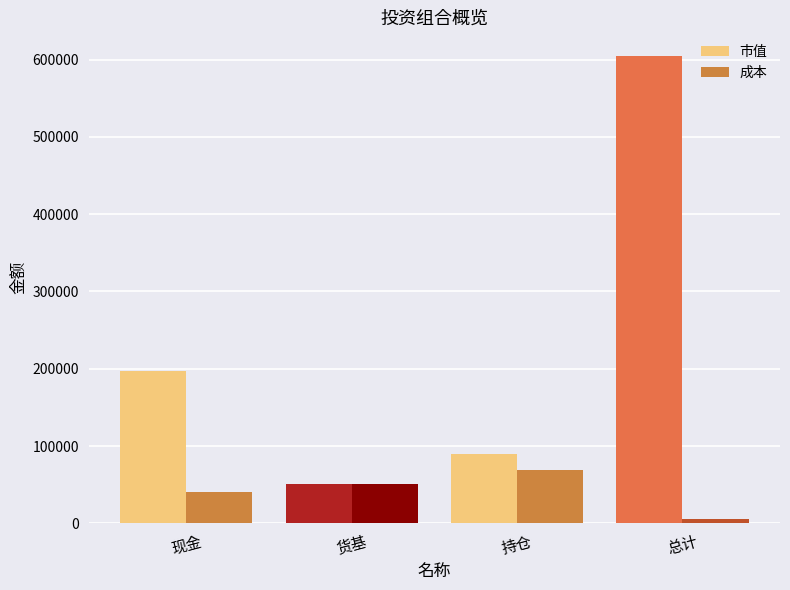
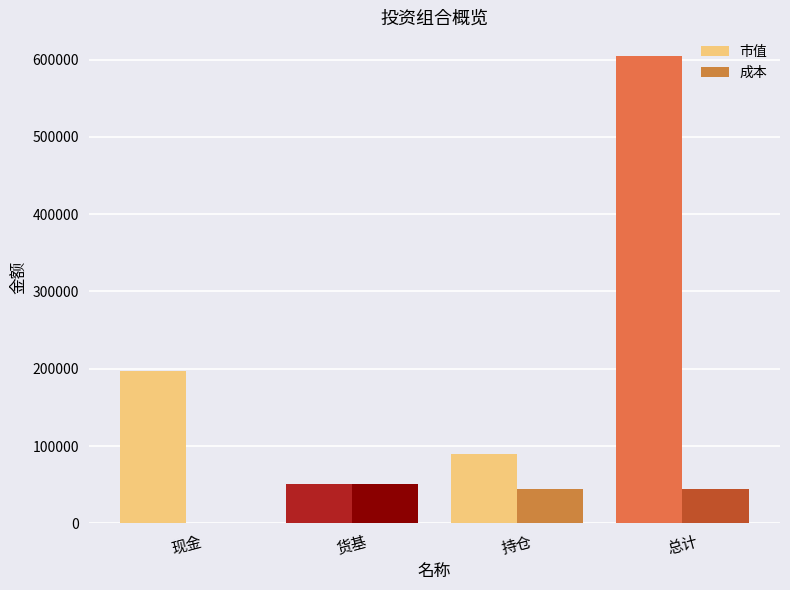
  {
    "市值": {
      "现金": 200000,
      "货基": 50000,
      "持仓": 90000,
      "总计": 600000
    },
    "成本": {
-     "现金": 40000,
+     "现金": 0,
      "货基": 50000,
-     "持仓": 70000,
-     "总计": 10000
+     "持仓": 40000,
+     "总计": 40000
    }
  }
